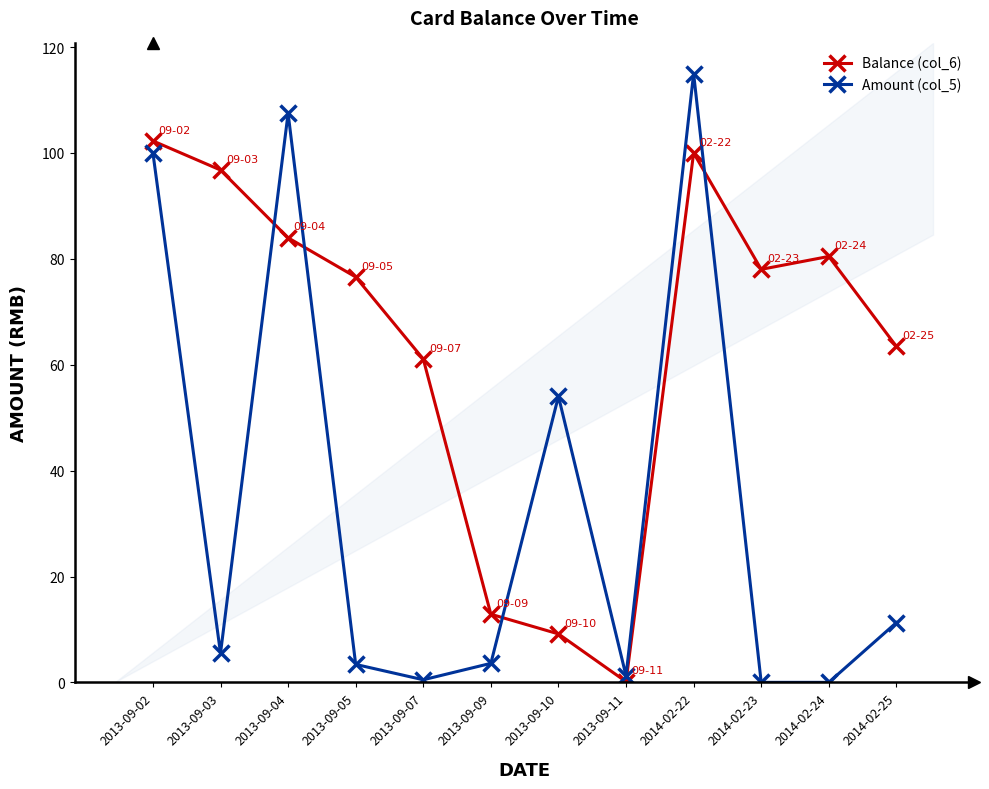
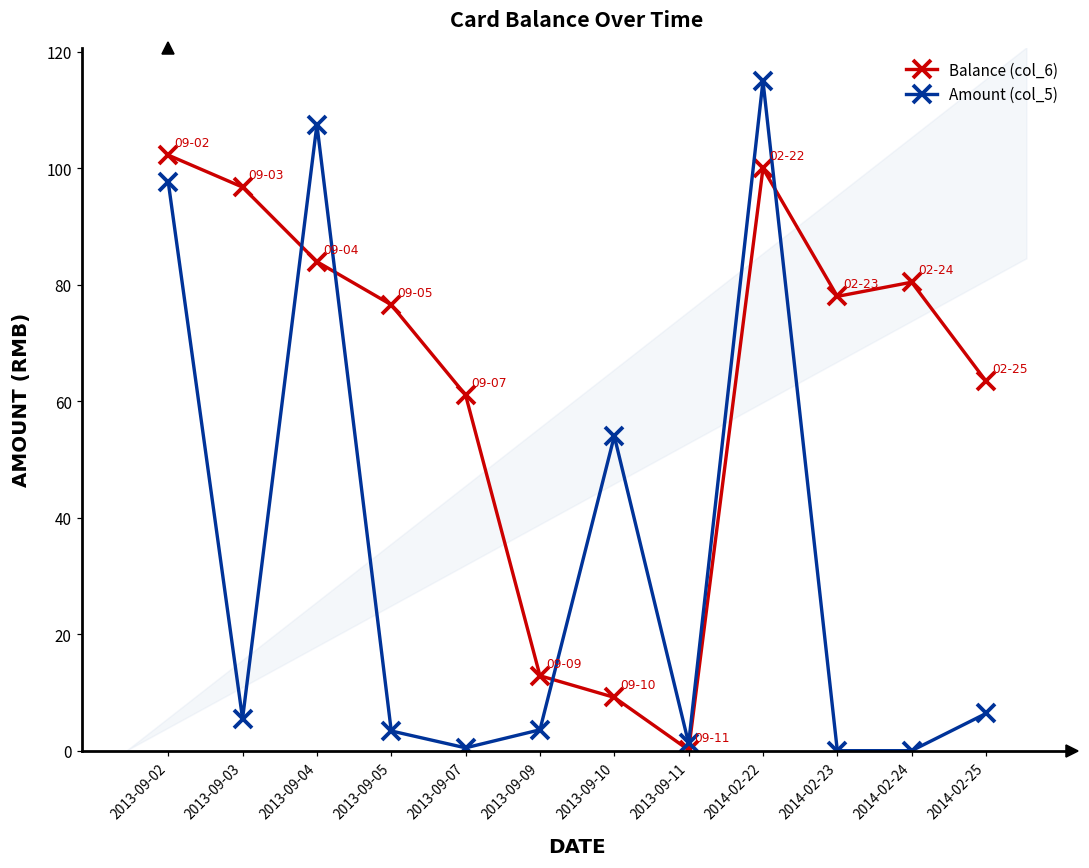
  {
    "Balance (col_6)": {
      "2013-09-10": "09"
    },
    "Amount (col_5)": {
-     "2013-09-02": "100",
+     "2013-09-02": "98",
      "2013-09-03": "6",
      "2013-09-04": "108",
      "2013-09-05": "3",
      "2013-09-07": "1",
      "2013-09-09": "4",
      "2013-09-10": "54",
      "2014-02-22": "115",
      "2014-02-23": "0",
      "2014-02-24": "0",
-     "2014-02-25": "11"
+     "2014-02-25": "6"
    }
  }
